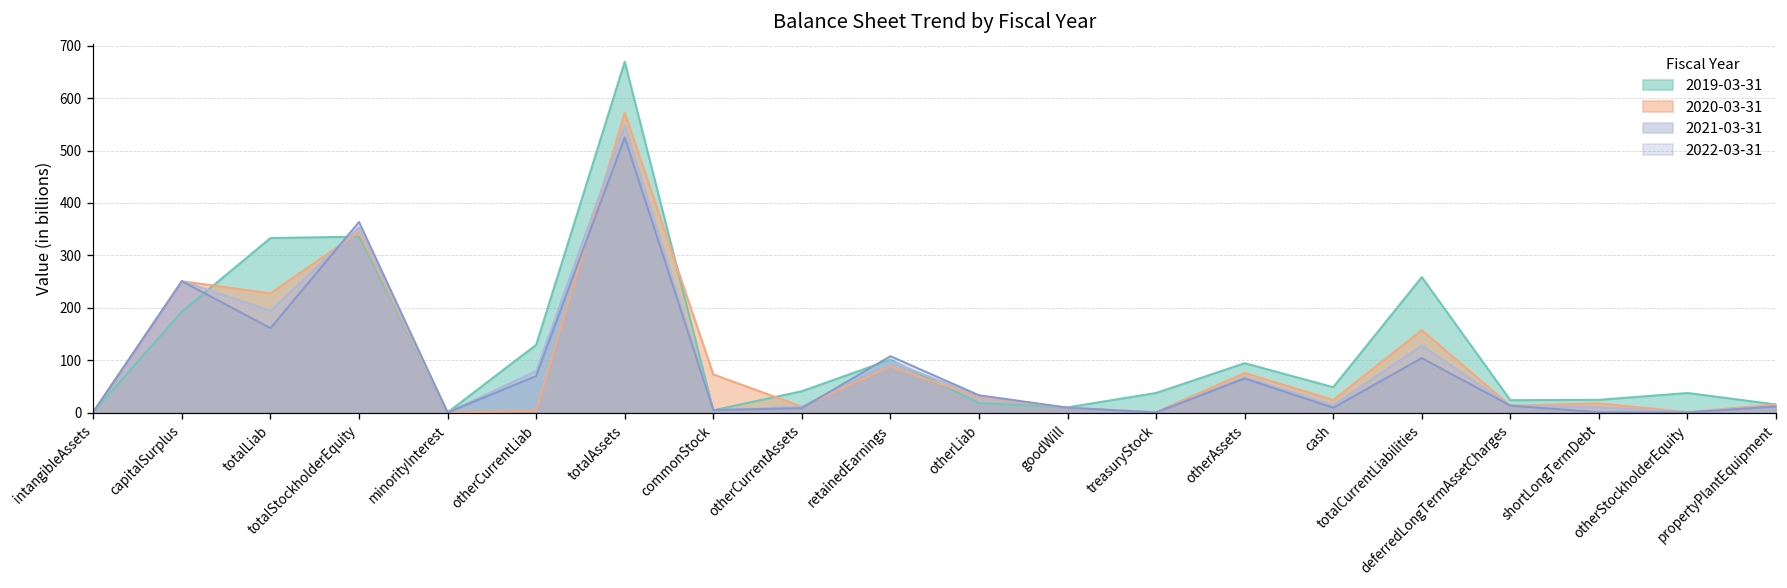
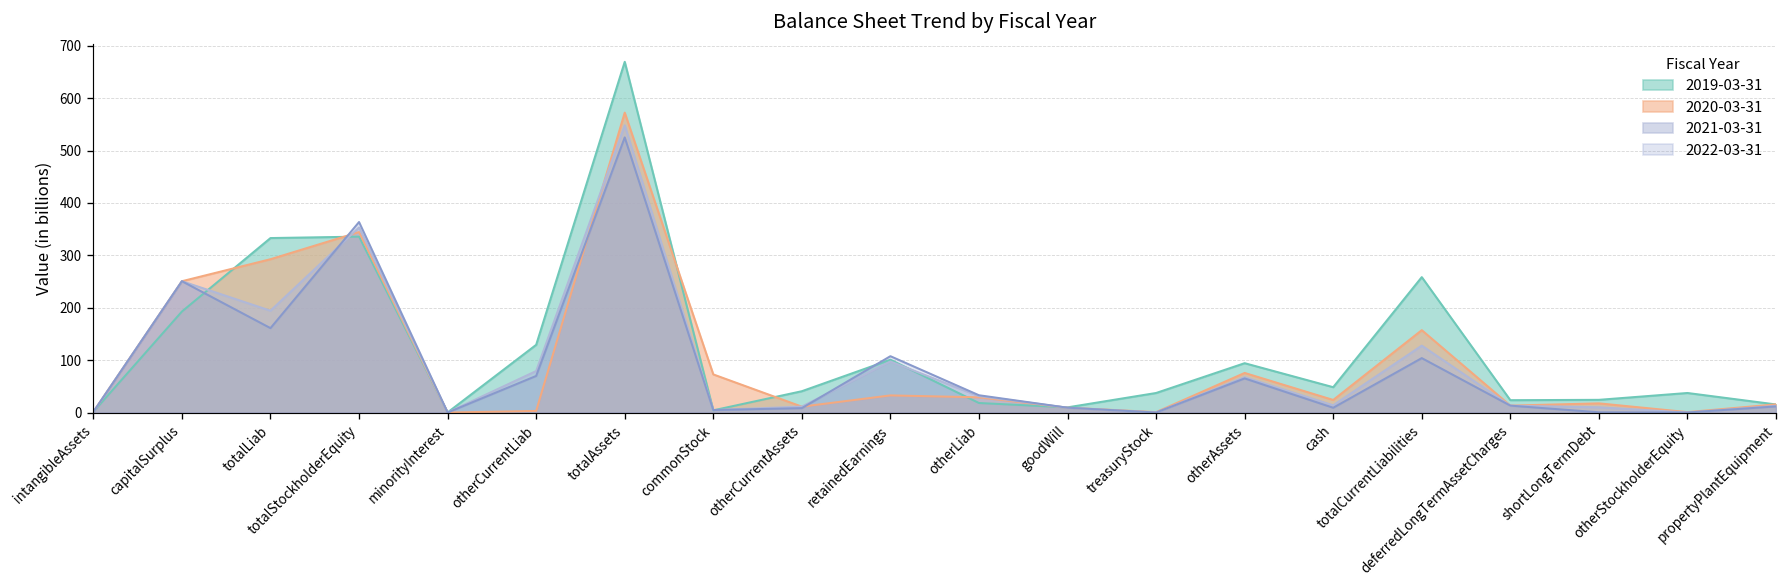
  {
    "2020-03-31": {
-     "totalLiab": 230,
+     "totalLiab": 290,
      "totalStockholderEquity": 340,
      "otherCurrentLiab": 0,
      "totalAssets": 570,
      "commonStock": 70,
-     "retainedEarnings": 90,
+     "retainedEarnings": 30,
      "otherAssets": 80,
      "cash": 20,
      "totalCurrentLiabilities": 160,
      "shortLongTermDebt": 20
    }
  }
